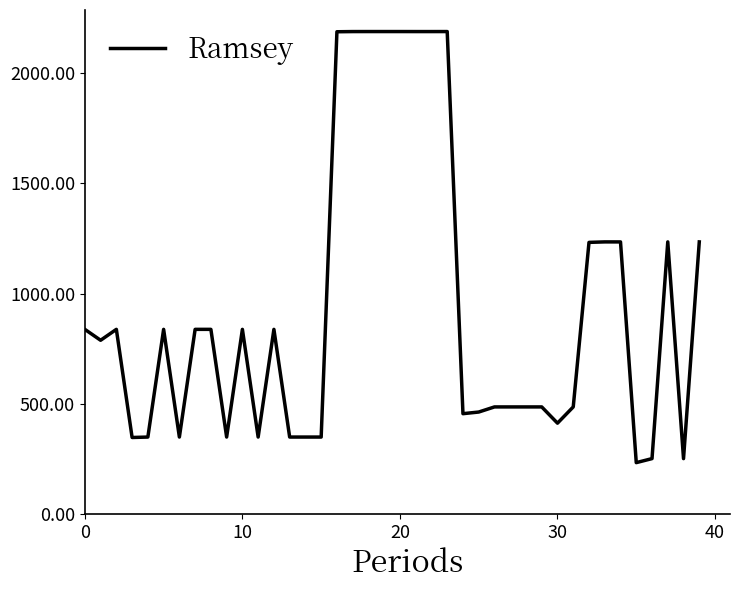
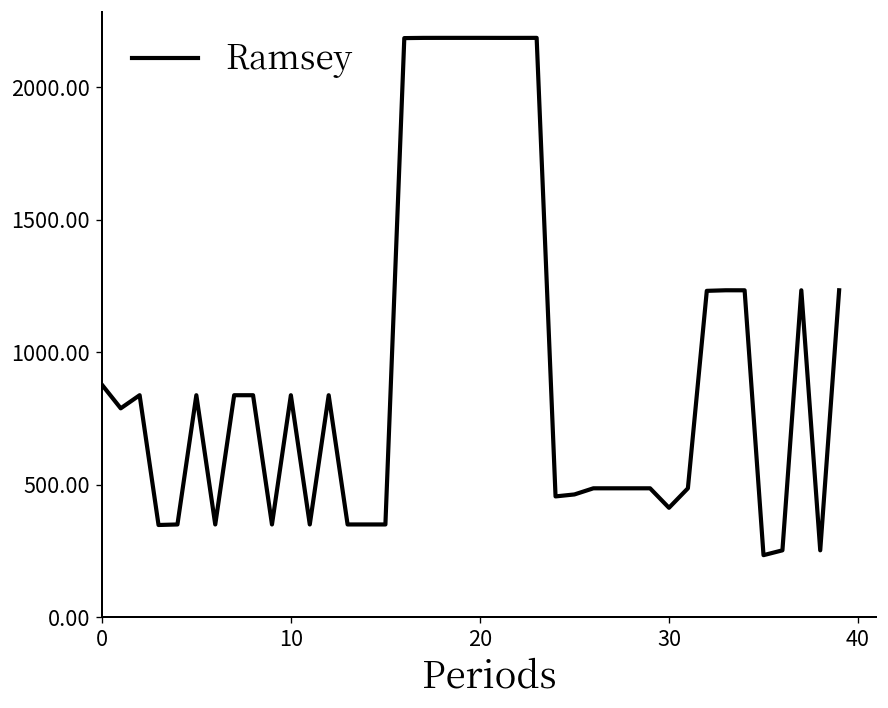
  {
-   "0": 840,
+   "0": 880,
    "10": 840,
    "20": 2190,
    "30": 410
  }
